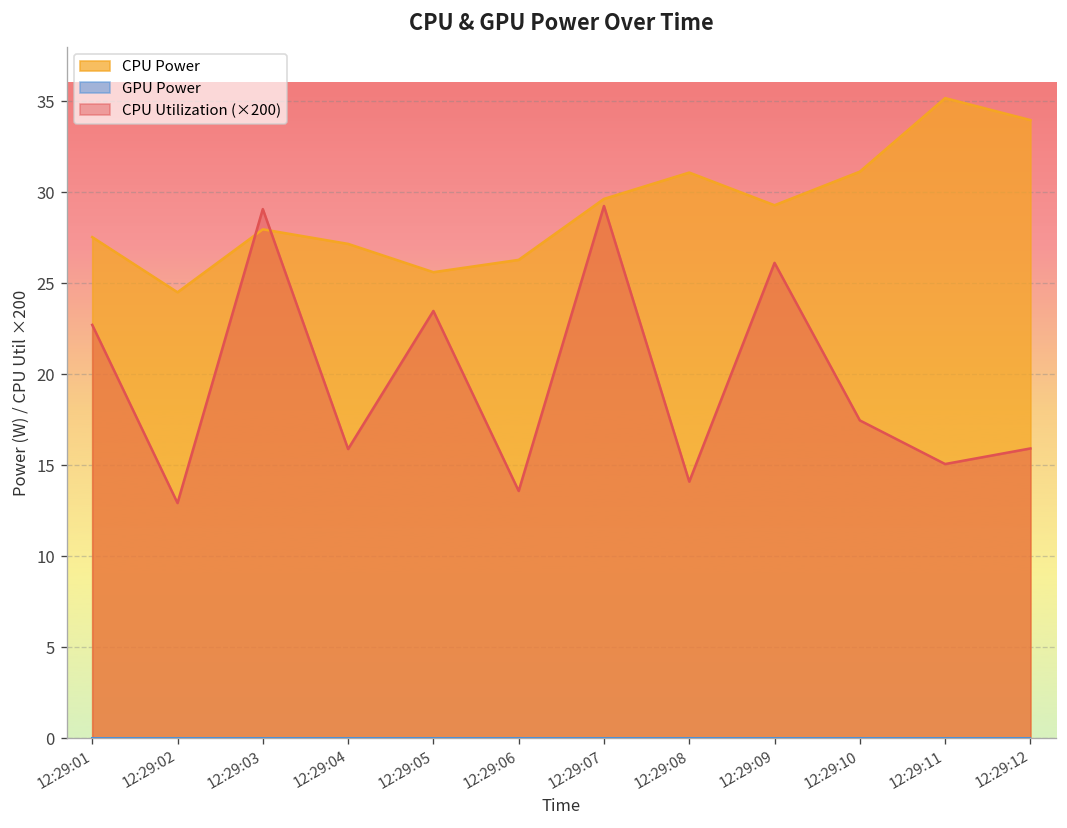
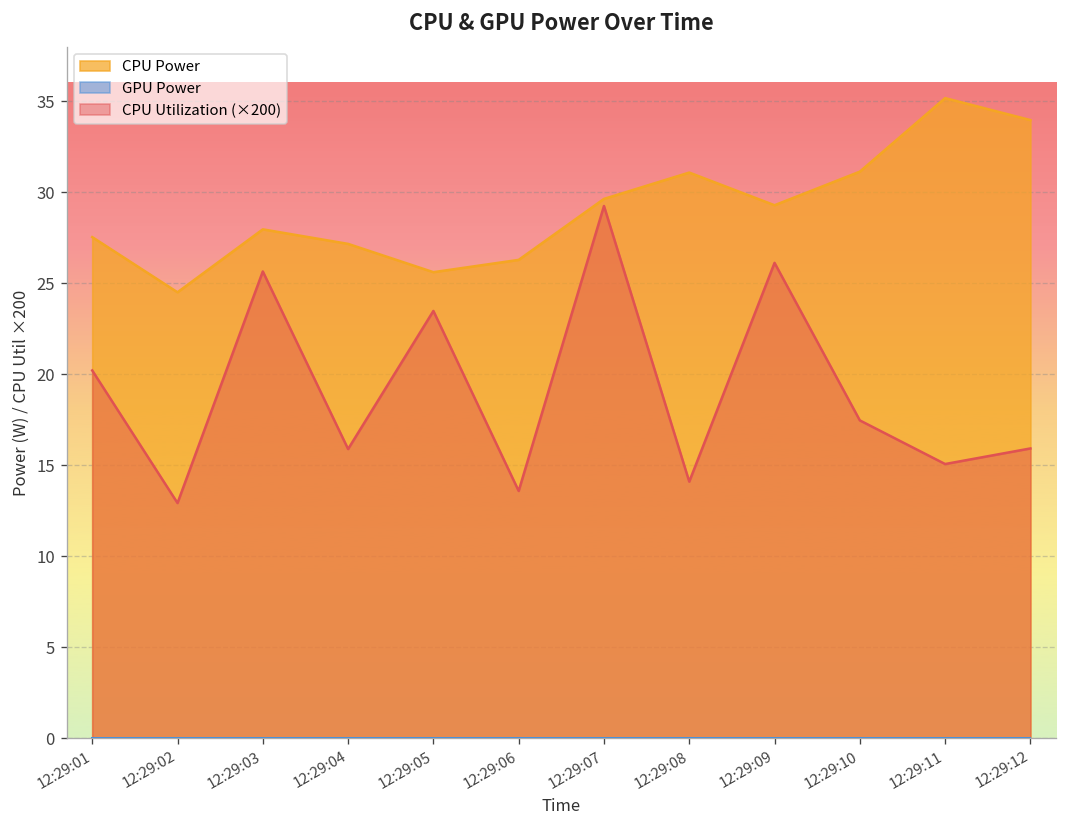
  {
    "CPU Power": {
      "12:29:01": 27.5,
      "12:29:02": 24.5,
      "12:29:03": 28.0,
      "12:29:04": 27.2,
      "12:29:05": 25.6,
      "12:29:06": 26.3,
      "12:29:07": 29.6,
      "12:29:08": 31.1,
      "12:29:09": 29.3,
      "12:29:10": 31.1,
      "12:29:11": 35.2,
      "12:29:12": 34.0
    },
    "GPU Power": {
      "12:29:01": 0.0,
      "12:29:02": 0.0,
      "12:29:03": 0.0,
      "12:29:04": 0.0,
      "12:29:05": 0.0,
      "12:29:06": 0.0,
      "12:29:07": 0.0,
      "12:29:08": 0.0,
      "12:29:09": 0.0,
      "12:29:10": 0.0,
      "12:29:11": 0.0,
      "12:29:12": 0.0
    },
    "CPU Utilization (×200)": {
-     "12:29:01": 22.7,
+     "12:29:01": 20.2,
      "12:29:02": 12.9,
-     "12:29:03": 29.1,
+     "12:29:03": 25.6,
      "12:29:04": 15.9,
      "12:29:05": 23.5,
      "12:29:06": 13.6,
      "12:29:07": 29.2,
      "12:29:08": 14.1,
      "12:29:09": 26.1,
      "12:29:10": 17.5,
      "12:29:11": 15.1,
      "12:29:12": 15.9
    }
  }
